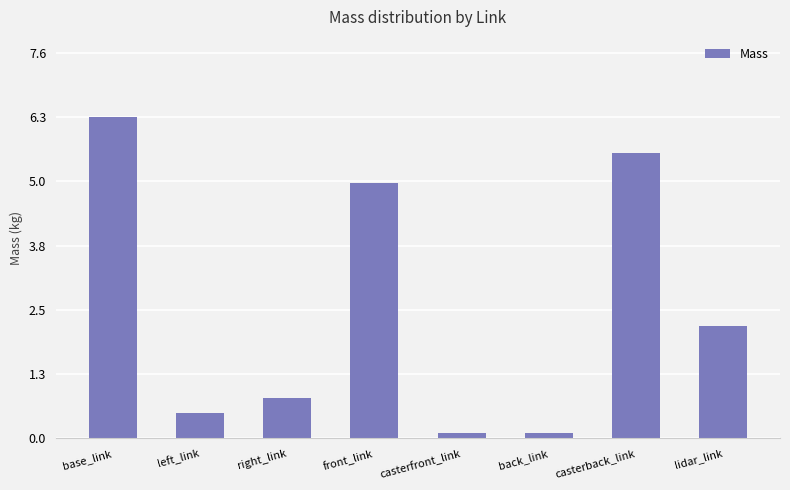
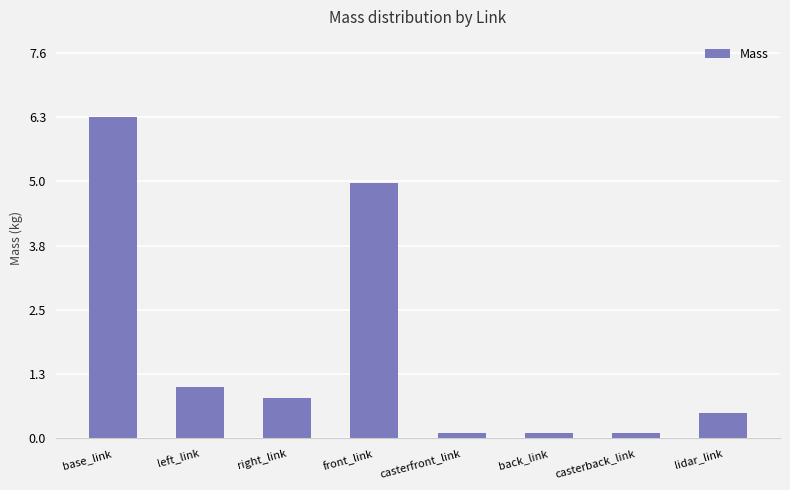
  {
    "base_link": 6.3,
-   "left_link": 0.5,
+   "left_link": 1.0,
    "right_link": 0.8,
    "front_link": 5.0,
    "casterfront_link": 0.1,
    "back_link": 0.1,
-   "casterback_link": 5.6,
-   "lidar_link": 2.2
+   "casterback_link": 0.1,
+   "lidar_link": 0.5
  }
